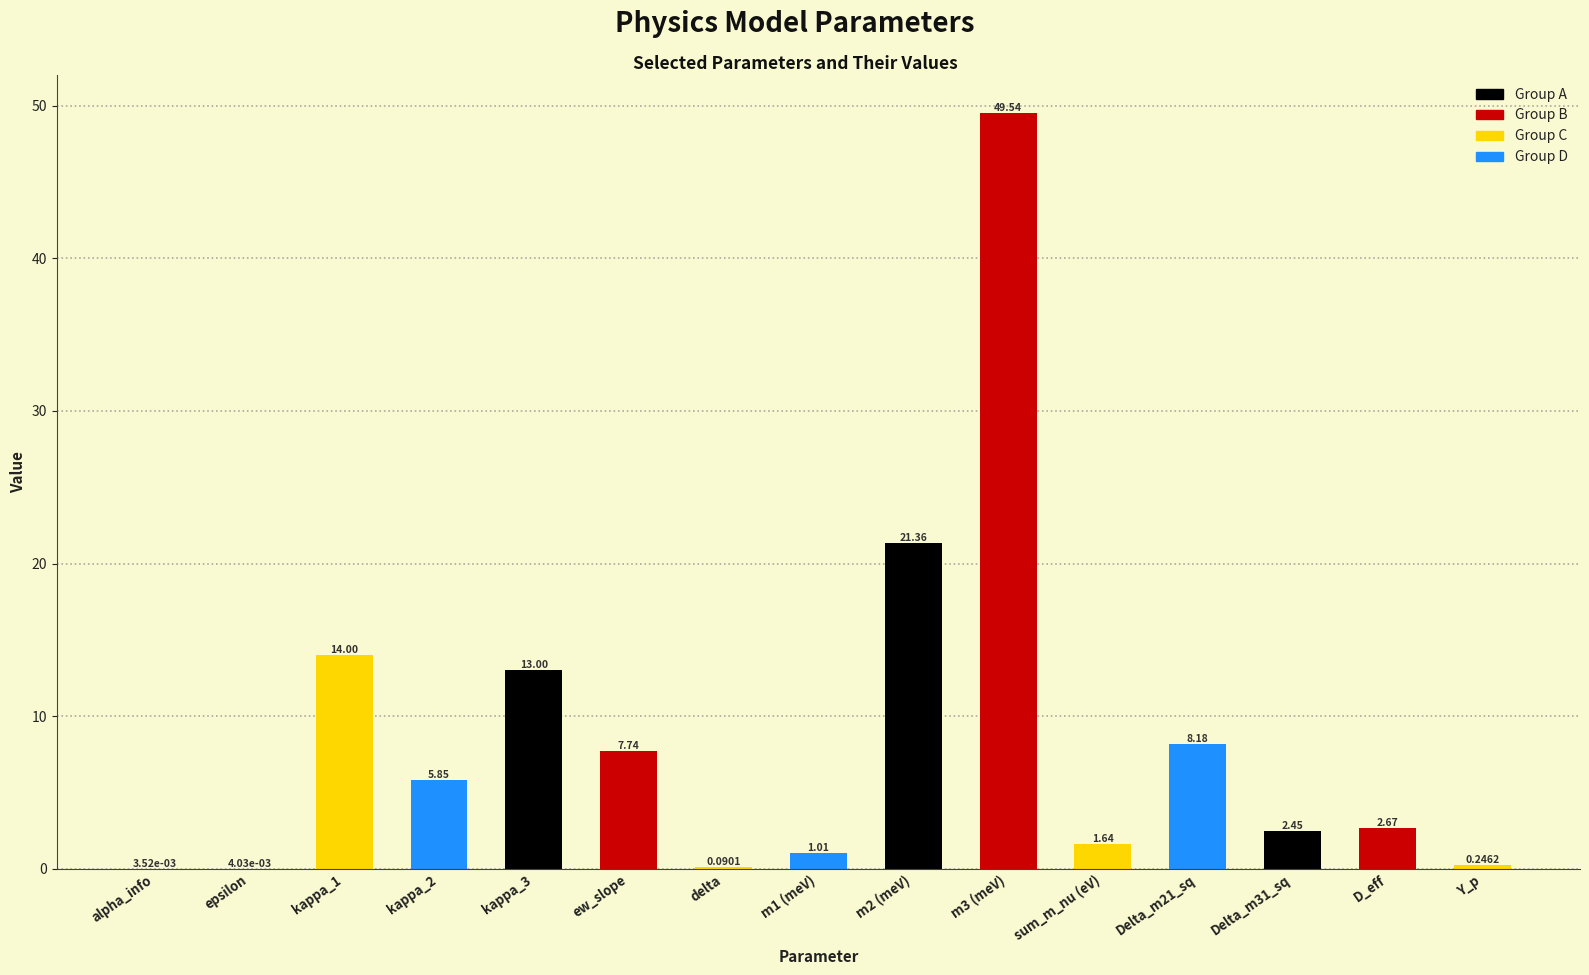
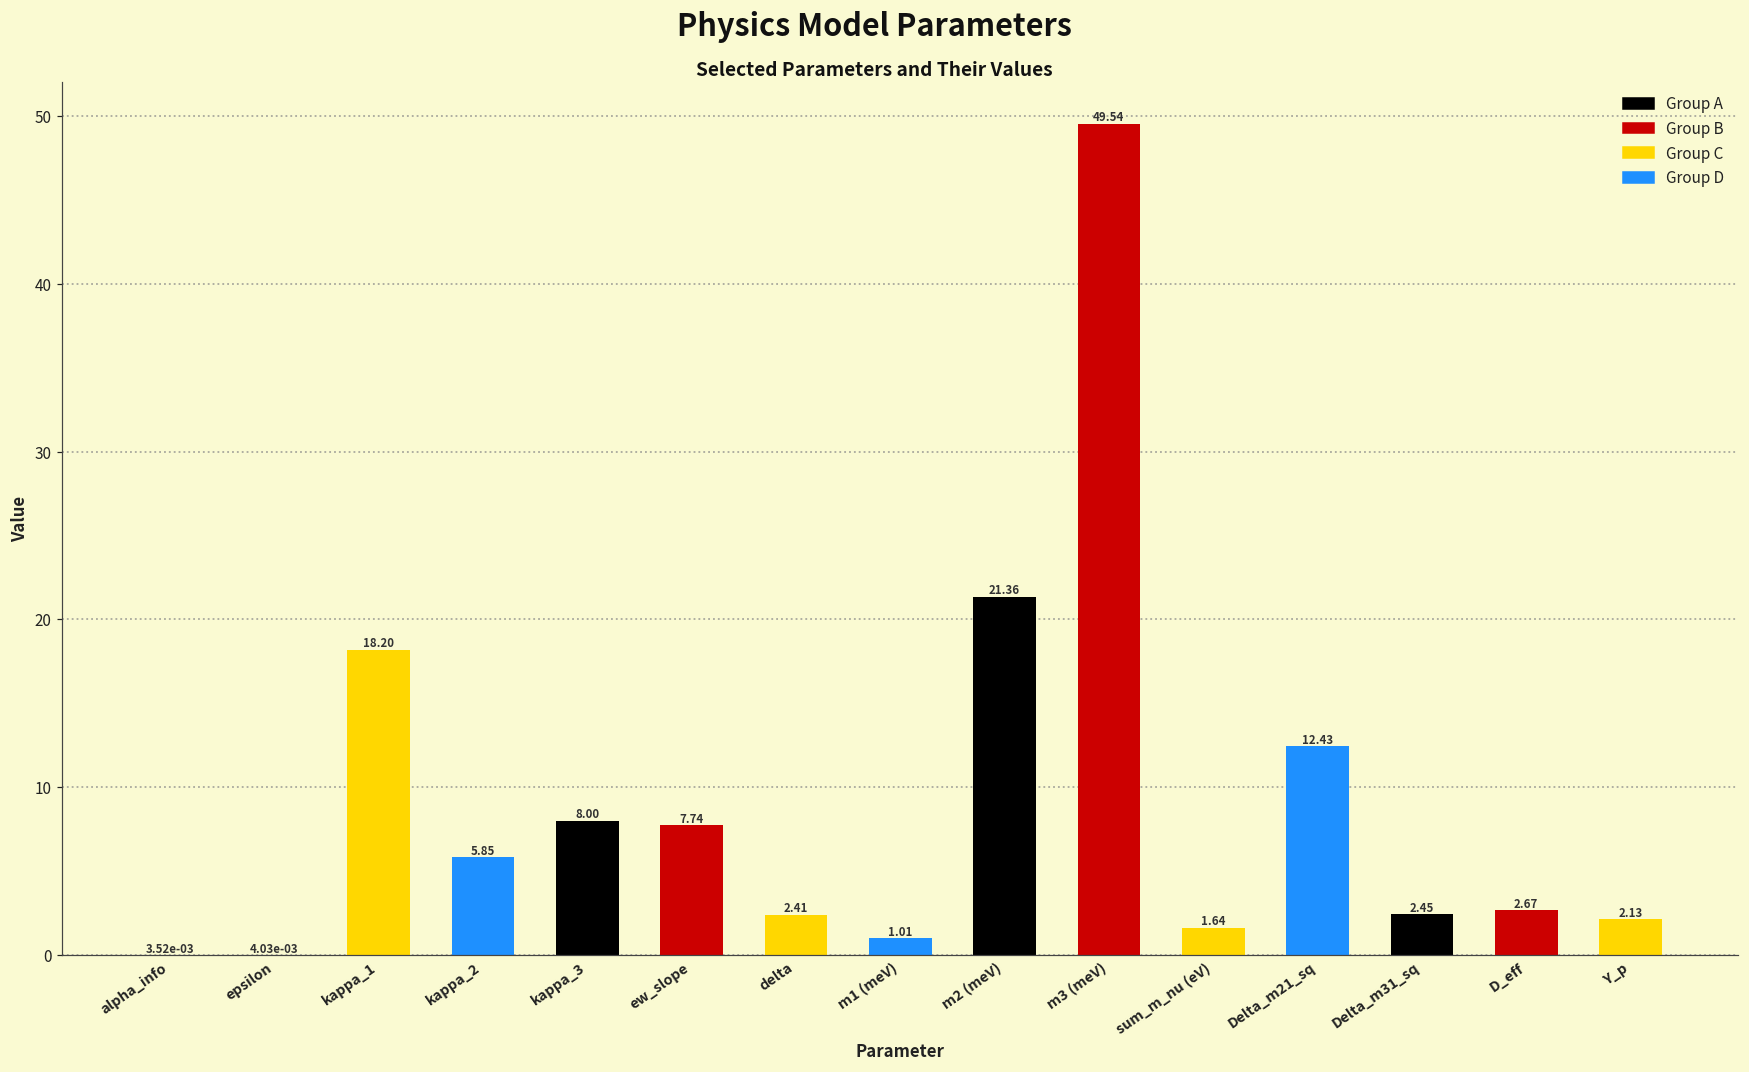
  {
    "alpha_info": "3.52e-03",
    "epsilon": "4.03e-03",
-   "kappa_1": "14.00",
+   "kappa_1": "18.20",
    "kappa_2": "5.85",
-   "kappa_3": "13.00",
+   "kappa_3": "8.00",
    "ew_slope": "7.74",
-   "delta": "0.0901",
+   "delta": "2.41",
    "m1 (meV)": "1.01",
    "m2 (meV)": "21.36",
    "m3 (meV)": "49.54",
    "sum_m_nu (eV)": "1.64",
-   "Delta_m21_sq": "8.18",
+   "Delta_m21_sq": "12.43",
    "Delta_m31_sq": "2.45",
    "D_eff": "2.67",
-   "Y_p": "0.2462"
+   "Y_p": "2.13"
  }
